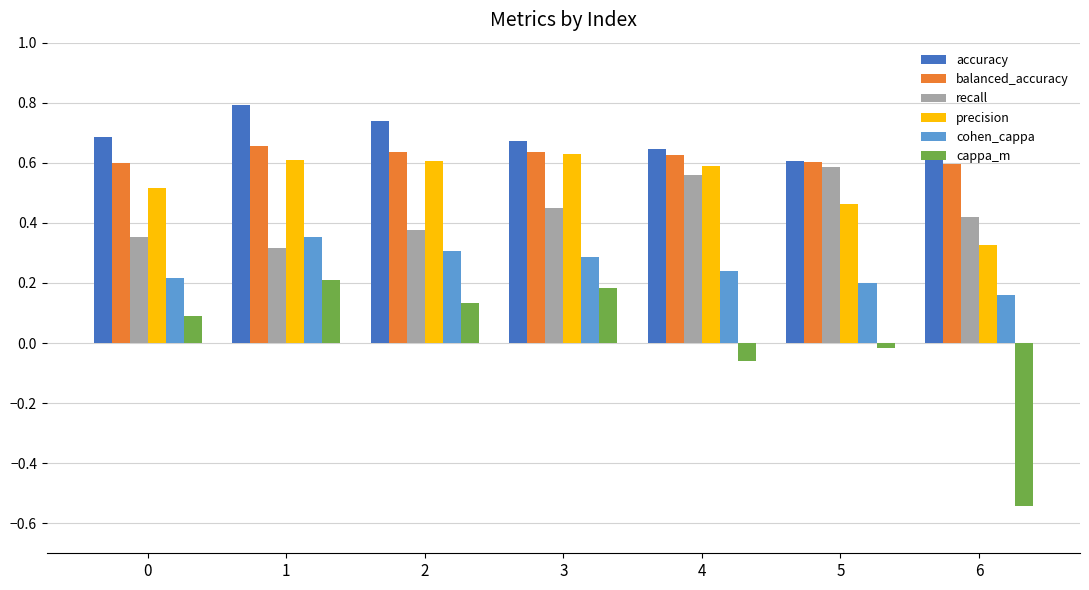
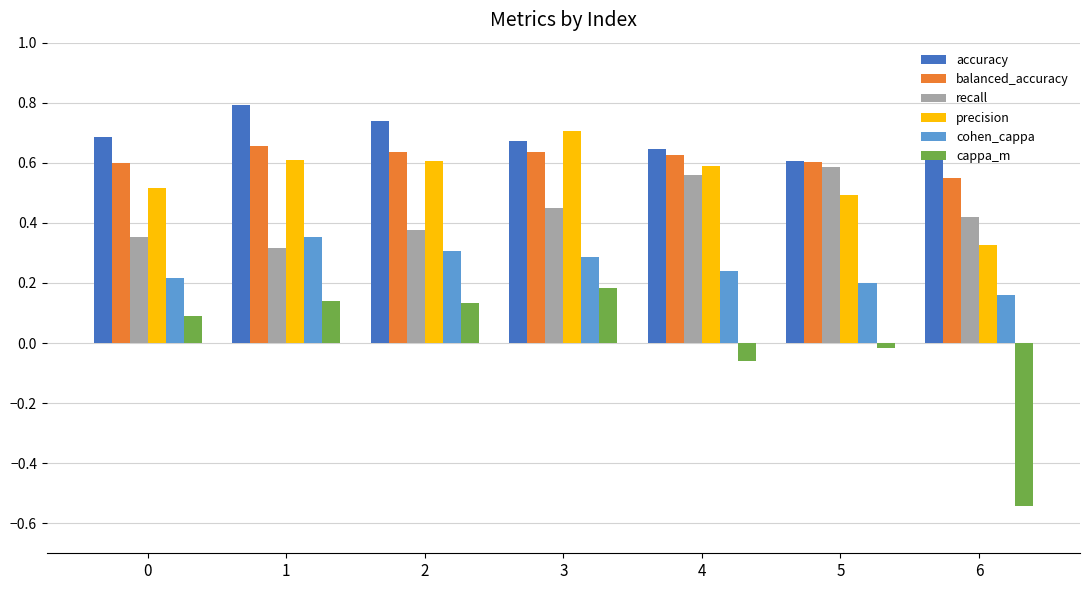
  {
    "balanced_accuracy": {
      "0": 0.60,
      "1": 0.65,
      "2": 0.64,
      "3": 0.64,
      "4": 0.63,
      "5": 0.60,
-     "6": 0.60
+     "6": 0.55
    },
    "recall": {
      "0": 0.35,
      "1": 0.32,
      "2": 0.38,
      "3": 0.45,
      "4": 0.56,
      "5": 0.59,
      "6": 0.42
    },
    "precision": {
      "0": 0.52,
      "1": 0.61,
      "2": 0.61,
-     "3": 0.63,
+     "3": 0.71,
      "4": 0.59,
-     "5": 0.46,
+     "5": 0.49,
      "6": 0.33
    },
    "cappa_m": {
      "0": 0.09,
-     "1": 0.21,
+     "1": 0.14,
      "2": 0.13,
      "3": 0.18,
      "4": -0.06,
      "5": -0.02,
      "6": -0.54
    }
  }
